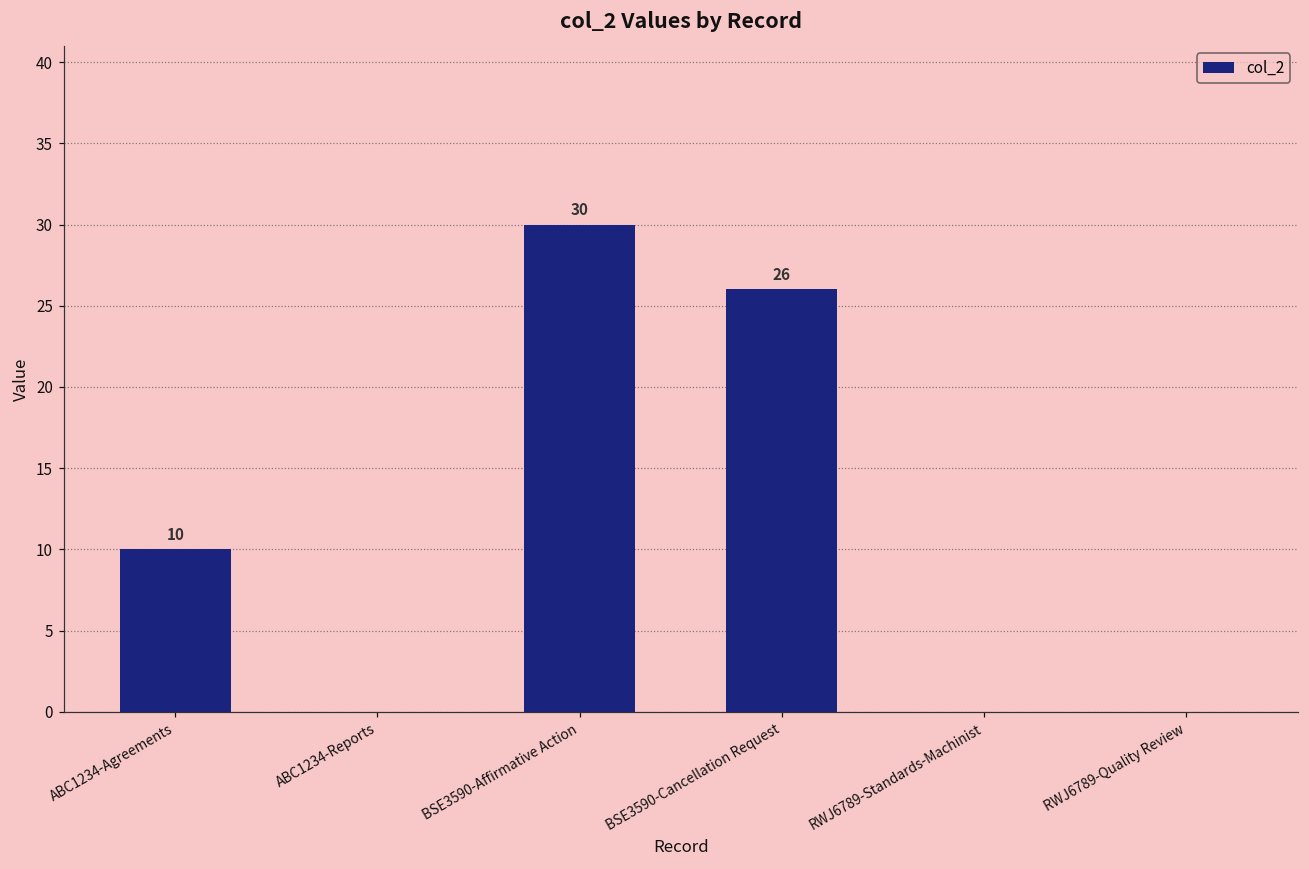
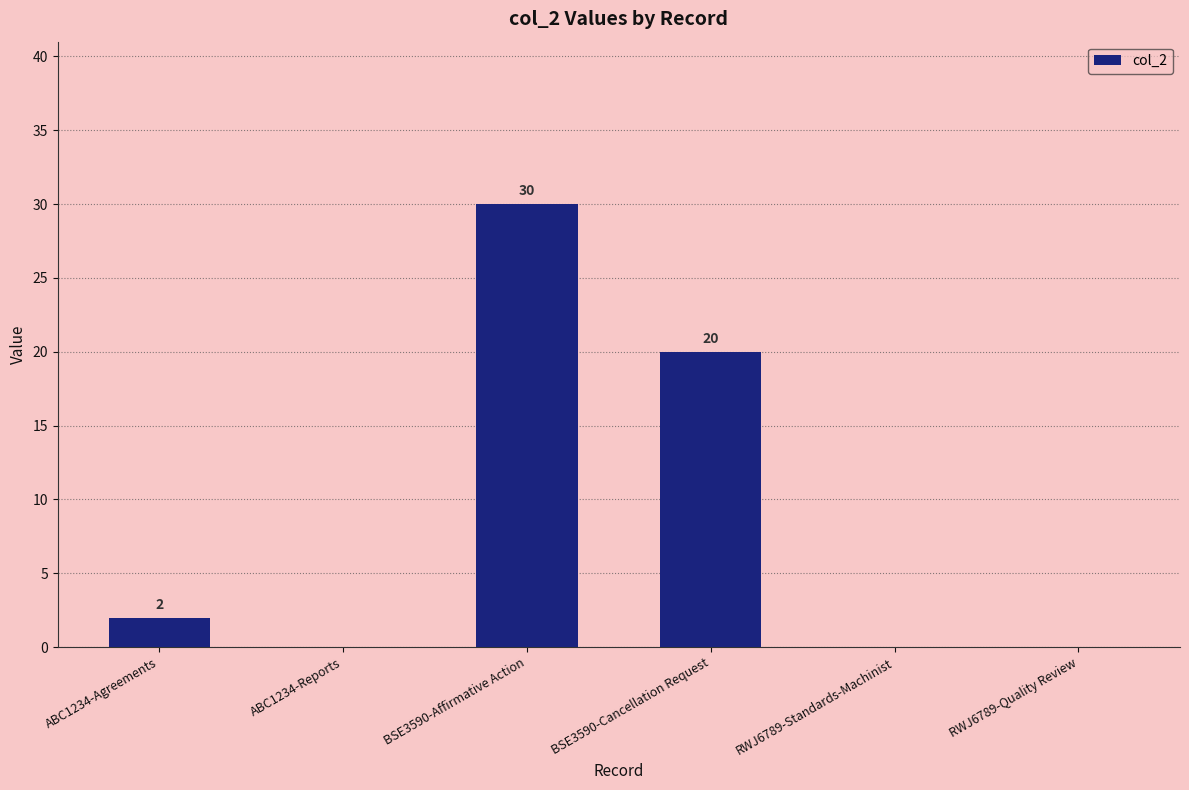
  {
-   "ABC1234-Agreements": 10,
+   "ABC1234-Agreements": 2,
    "BSE3590-Affirmative Action": 30,
-   "BSE3590-Cancellation Request": 26
+   "BSE3590-Cancellation Request": 20
  }
